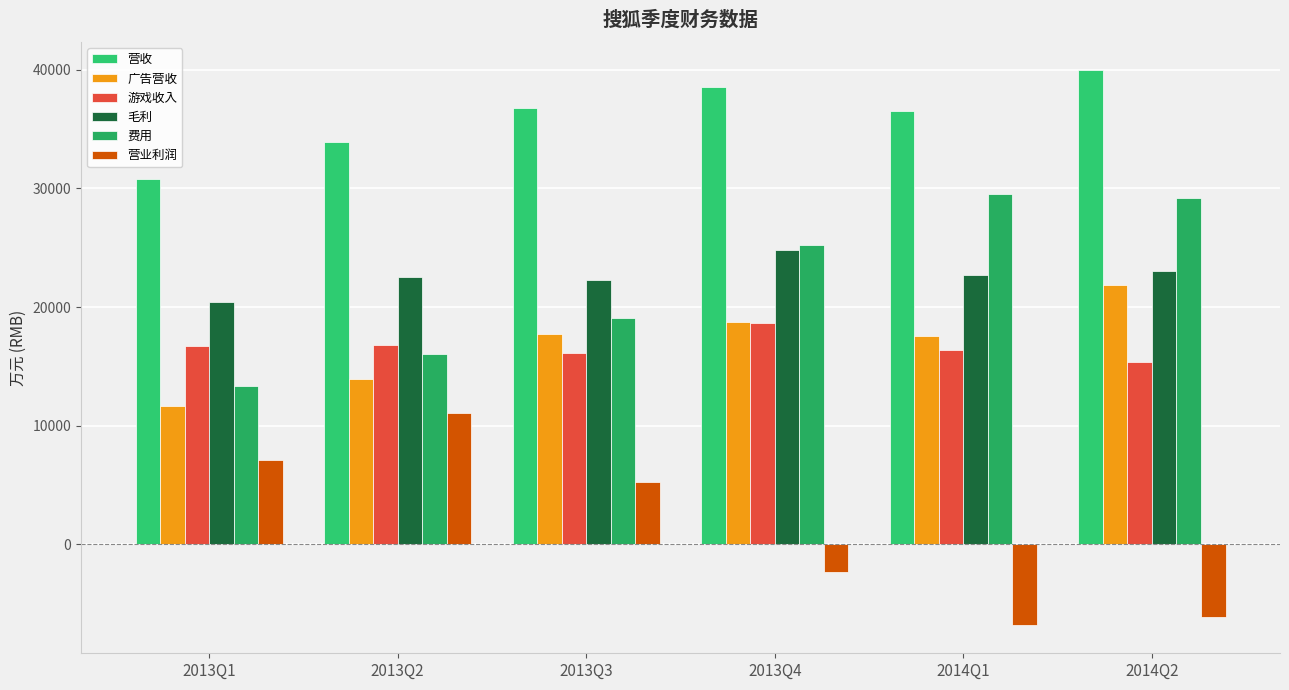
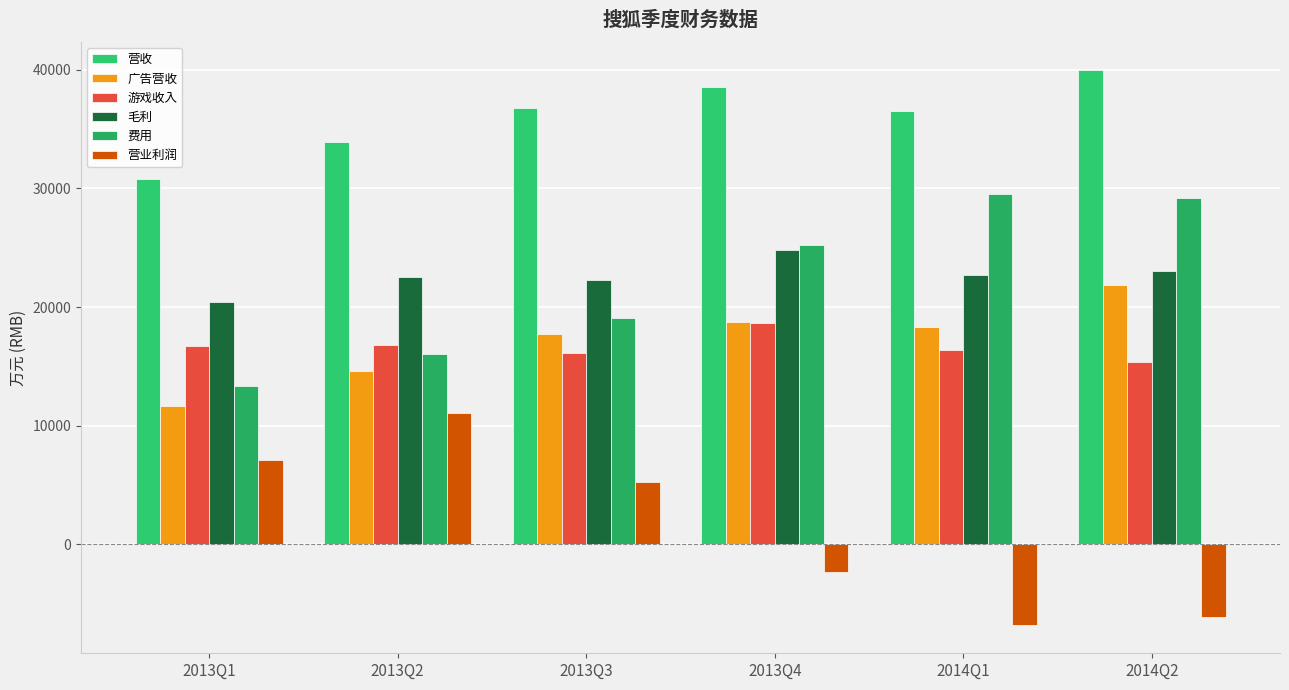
  {
    "广告营收": {
      "2013Q1": 11600,
-     "2013Q2": 13900,
+     "2013Q2": 14600,
      "2013Q3": 17700,
      "2013Q4": 18800,
-     "2014Q1": 17500,
+     "2014Q1": 18300,
      "2014Q2": 21800
    },
    "游戏收入": {
      "2013Q1": 16700,
      "2013Q2": 16800,
      "2013Q3": 16100,
      "2013Q4": 18700,
      "2014Q1": 16300,
      "2014Q2": 15400
    },
    "毛利": {
      "2013Q1": 20400,
      "2013Q2": 22500,
      "2013Q3": 22300,
      "2013Q4": 24800,
      "2014Q1": 22700,
      "2014Q2": 23000
    },
    "营业利润": {
      "2013Q1": 7100,
      "2013Q2": 11100,
      "2013Q3": 5200,
      "2013Q4": -2300,
      "2014Q1": -6900,
      "2014Q2": -6200
    }
  }
